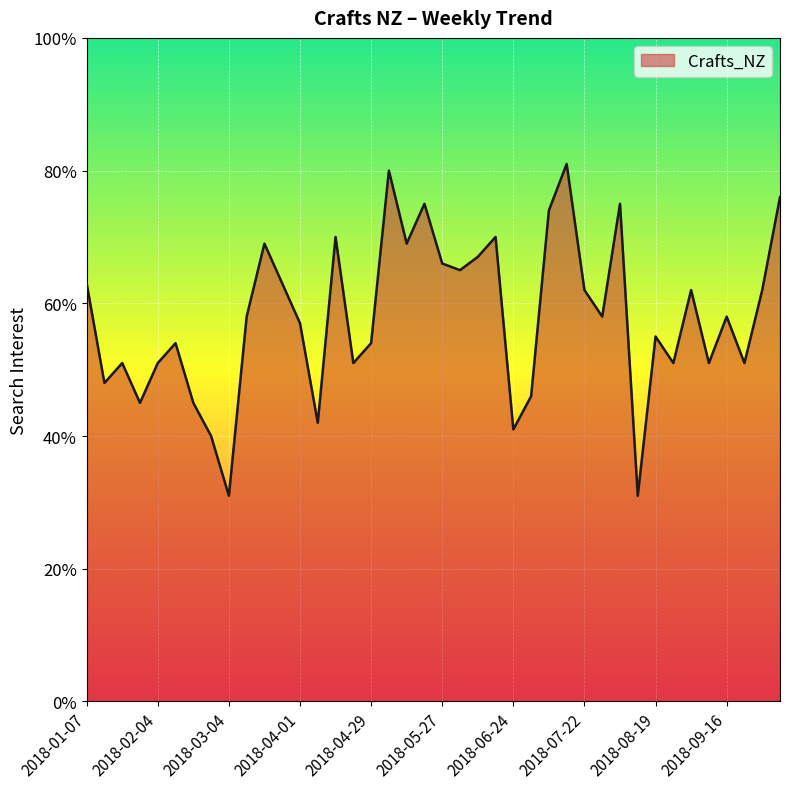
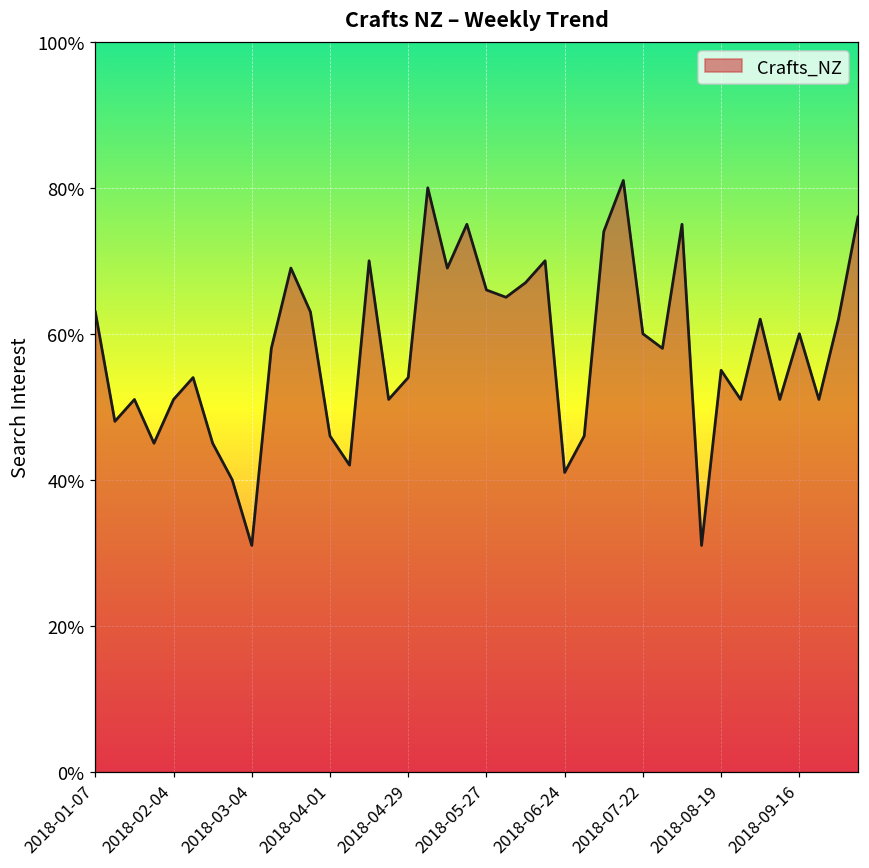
  {
    "2018-01-07": "63%",
    "2018-02-04": "51%",
    "2018-03-04": "31%",
-   "2018-04-01": "57%",
+   "2018-04-01": "46%",
    "2018-04-29": "54%",
    "2018-05-27": "66%",
    "2018-06-24": "41%",
-   "2018-07-22": "62%",
+   "2018-07-22": "60%",
    "2018-08-19": "55%",
-   "2018-09-16": "58%"
+   "2018-09-16": "60%"
  }
